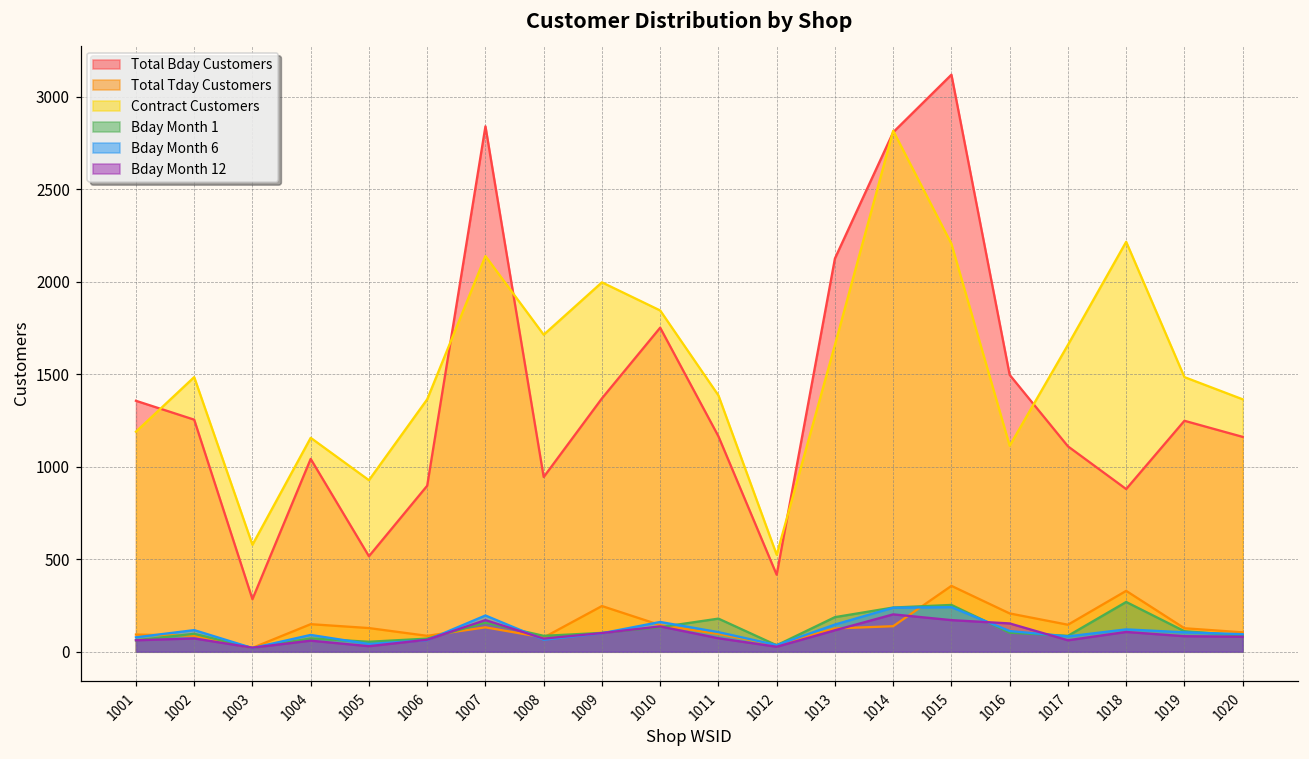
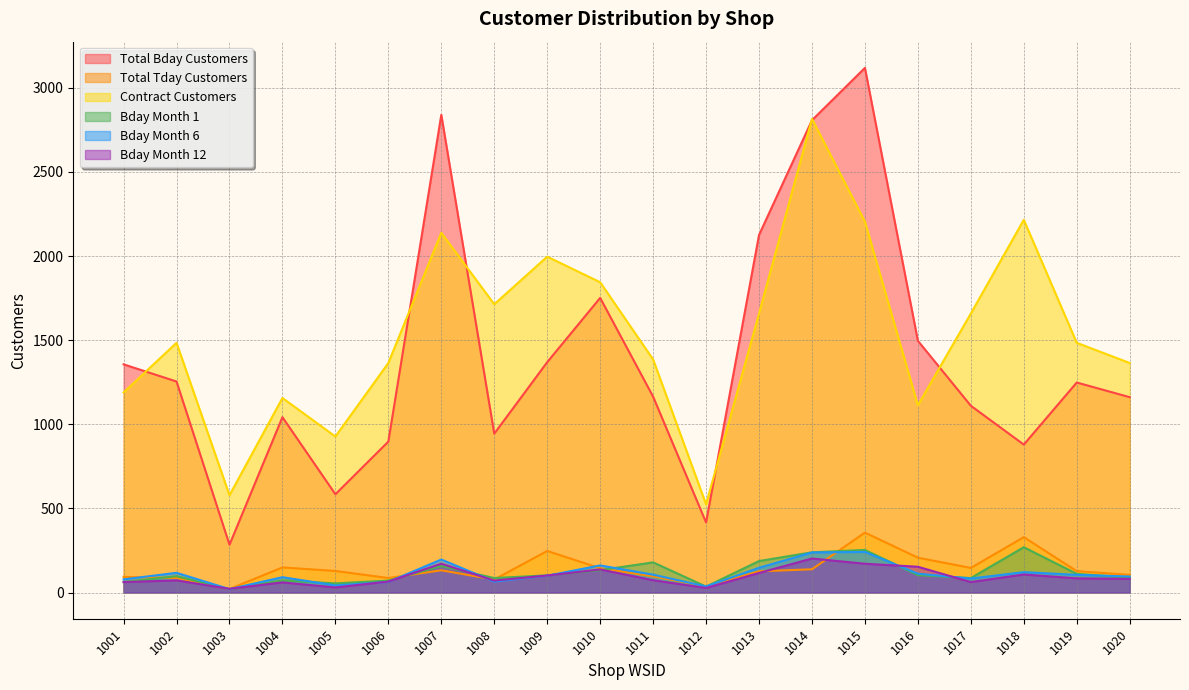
  {
    "Total Bday Customers": {
      "1001": 1360,
      "1002": 1250,
      "1003": 280,
      "1004": 1040,
-     "1005": 520,
+     "1005": 580,
      "1006": 900,
      "1007": 2840,
      "1008": 940,
      "1009": 1370,
      "1010": 1750,
      "1011": 1160,
      "1012": 420,
      "1013": 2130,
      "1015": 3120,
      "1016": 1500,
      "1017": 1110,
      "1018": 880,
      "1019": 1250,
      "1020": 1160
    },
    "Bday Month 1": {
      "1011": 180,
      "1013": 190,
      "1018": 270
    },
    "Bday Month 6": {
      "1002": 120,
      "1004": 90,
      "1007": 200,
      "1010": 160,
      "1013": 150
    },
    "Bday Month 12": {
      "1011": 70,
      "1014": 200,
      "1015": 170,
      "1016": 150,
      "1017": 60,
      "1019": 80
    }
  }
